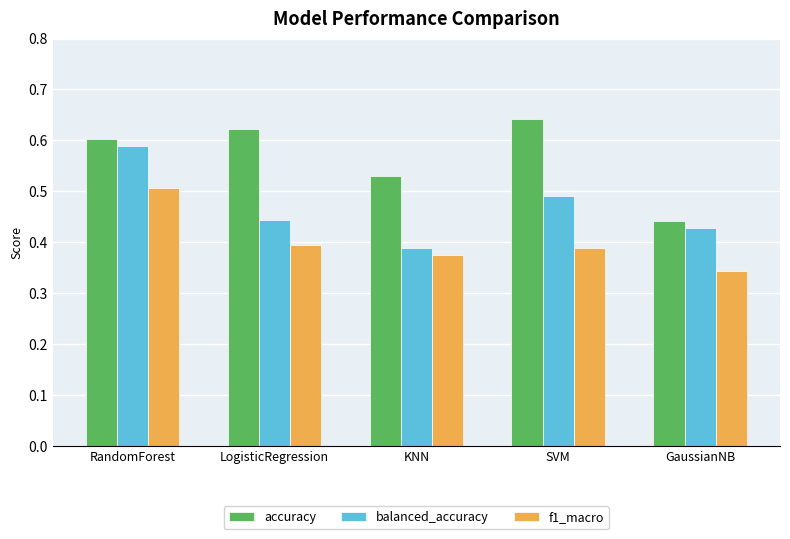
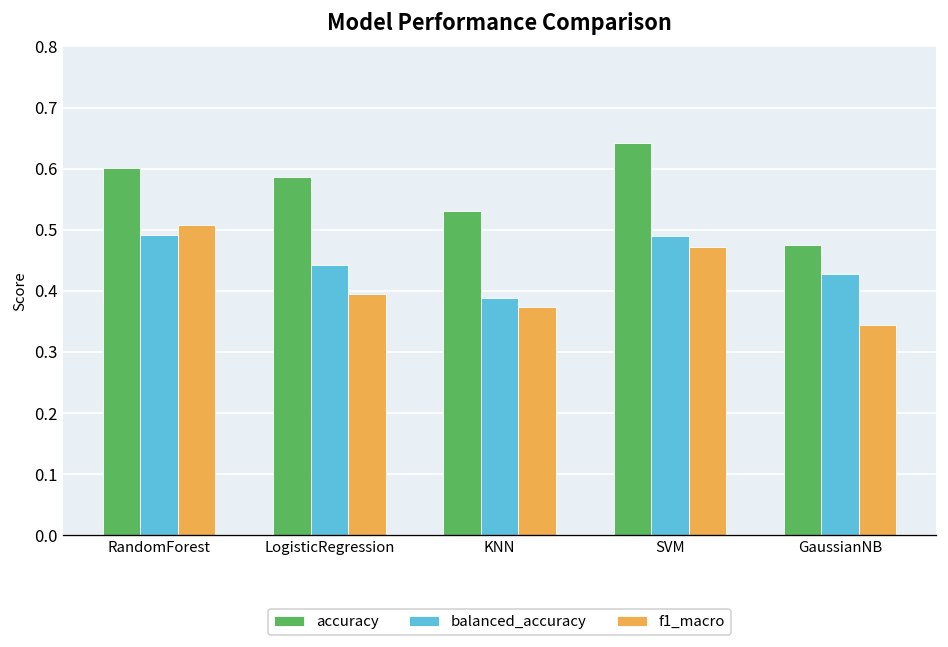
  {
    "accuracy": {
      "RandomForest": 0.60,
-     "LogisticRegression": 0.62,
+     "LogisticRegression": 0.59,
      "KNN": 0.53,
      "SVM": 0.64,
-     "GaussianNB": 0.44
+     "GaussianNB": 0.47
    },
    "balanced_accuracy": {
-     "RandomForest": 0.59,
+     "RandomForest": 0.49,
      "LogisticRegression": 0.44,
      "KNN": 0.39,
      "SVM": 0.49,
      "GaussianNB": 0.43
    },
    "f1_macro": {
      "RandomForest": 0.51,
      "LogisticRegression": 0.39,
      "KNN": 0.37,
-     "SVM": 0.39,
+     "SVM": 0.47,
      "GaussianNB": 0.34
    }
  }
